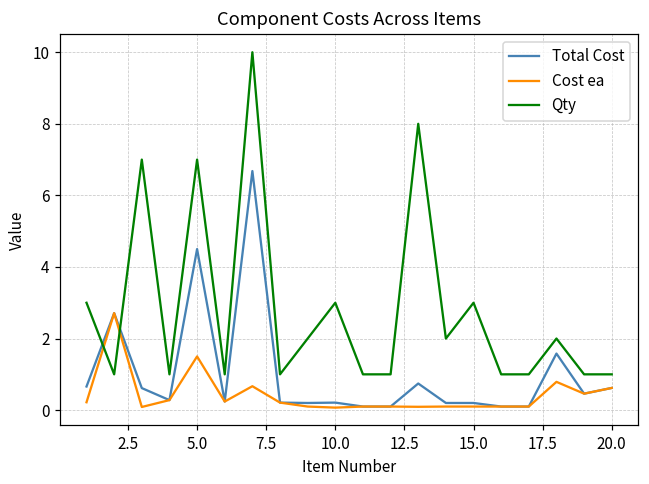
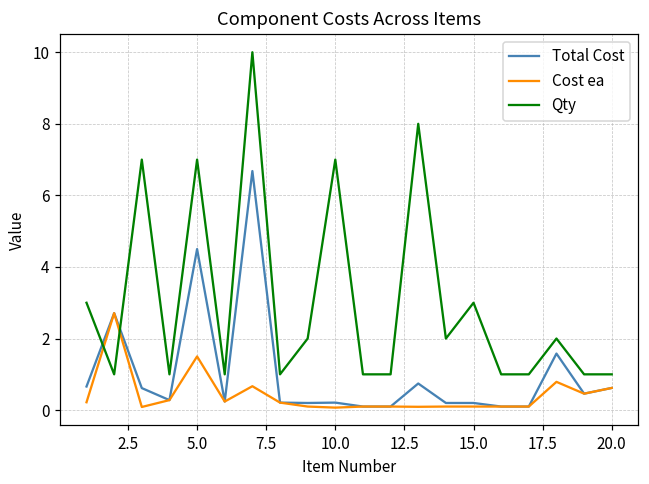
  {
    "Total Cost": {
      "5.0": 4.5,
      "10.0": 0.2,
      "15.0": 0.2
    },
    "Cost ea": {
      "5.0": 1.5,
      "10.0": 0,
      "15.0": 0.1
    },
    "Qty": {
      "5.0": 7,
-     "10.0": 3,
+     "10.0": 7,
      "15.0": 3,
      "20.0": 1
    }
  }
